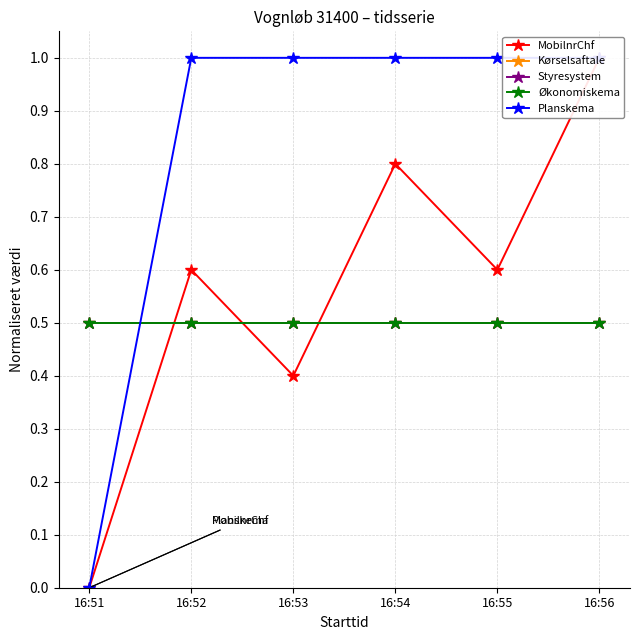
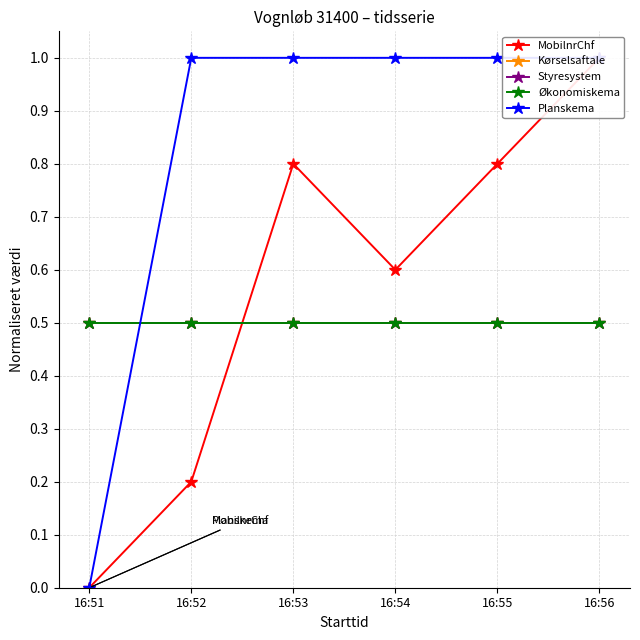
  {
    "MobilnrChf": {
-     "16:52": 0.60,
-     "16:53": 0.40,
-     "16:54": 0.80,
-     "16:55": 0.60
+     "16:52": 0.20,
+     "16:53": 0.80,
+     "16:54": 0.60,
+     "16:55": 0.80
    },
    "Økonomiskema": {
      "16:51": 0.50,
      "16:52": 0.50,
      "16:53": 0.50,
      "16:54": 0.50,
      "16:55": 0.50,
      "16:56": 0.50
    },
    "Planskema": {
      "16:52": 1.00,
      "16:53": 1.00,
      "16:54": 1.00,
      "16:55": 1.00
    }
  }
